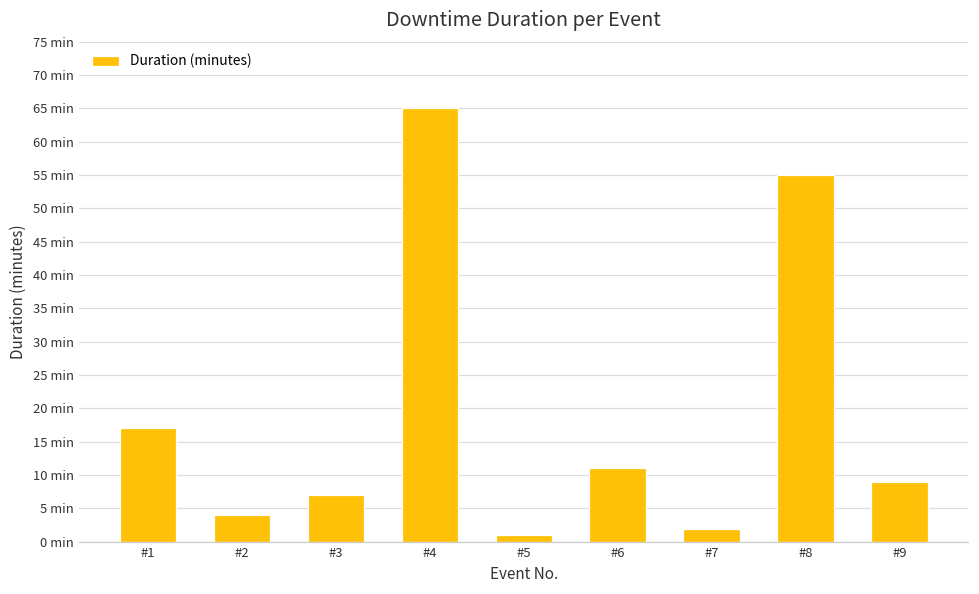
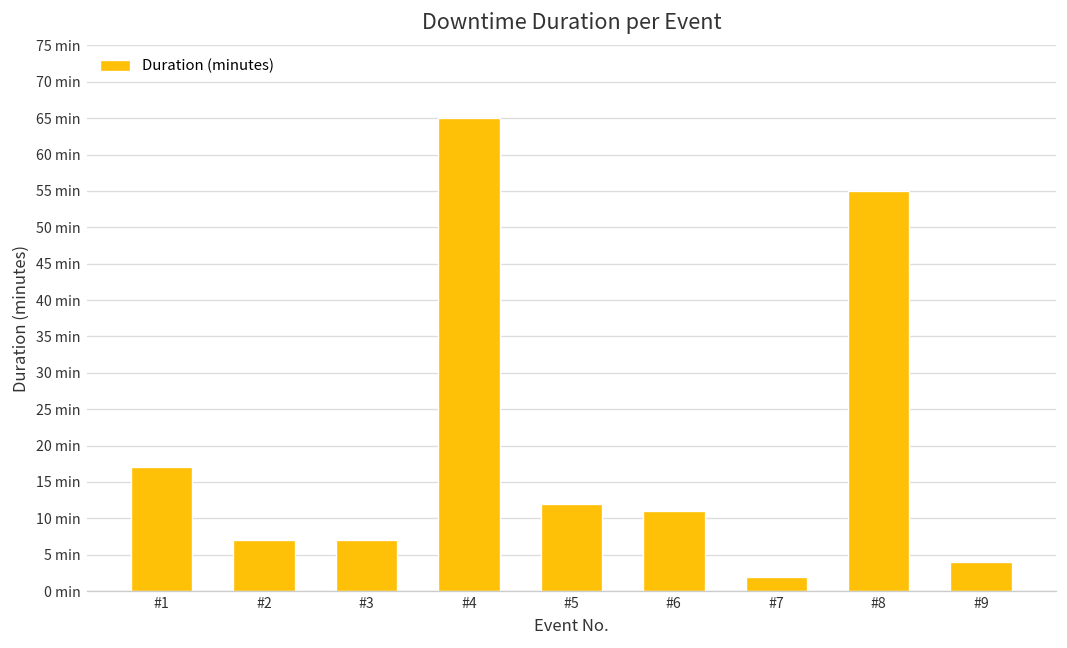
  {
    "#1": "17 min",
-   "#2": "4 min",
+   "#2": "7 min",
    "#3": "7 min",
    "#4": "65 min",
-   "#5": "1 min",
+   "#5": "12 min",
    "#6": "11 min",
    "#7": "2 min",
    "#8": "55 min",
-   "#9": "9 min"
+   "#9": "4 min"
  }
